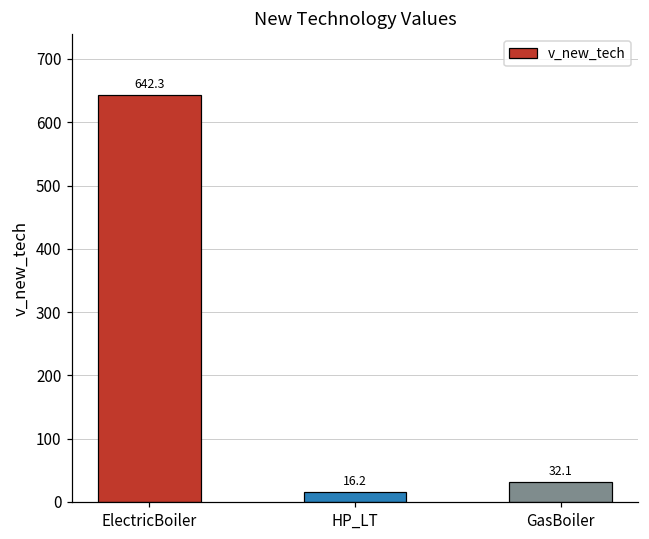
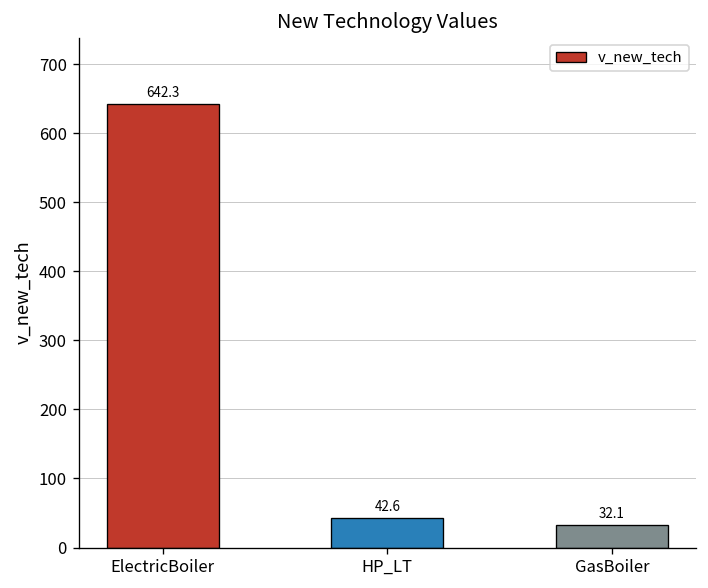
  {
    "ElectricBoiler": 642.3,
-   "HP_LT": 16.2,
+   "HP_LT": 42.6,
    "GasBoiler": 32.1
  }
